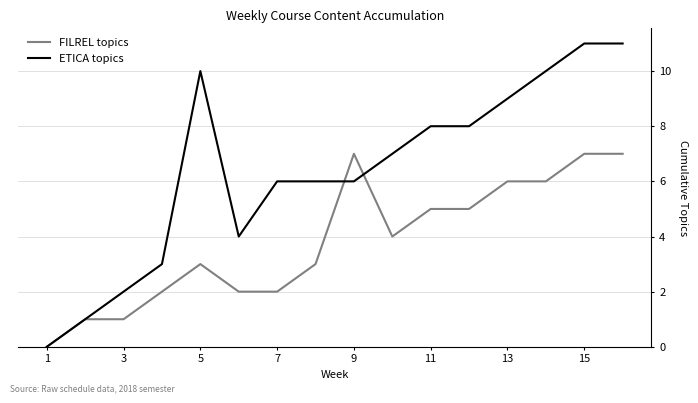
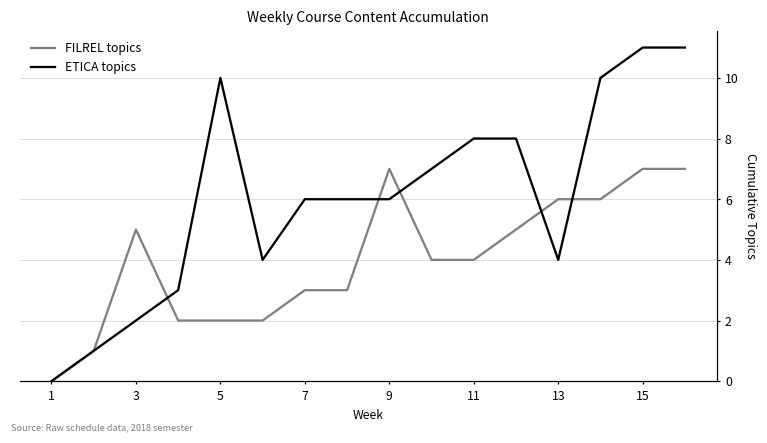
  {
    "FILREL topics": {
-     "3": 1,
-     "5": 3,
-     "7": 2,
+     "3": 5,
+     "5": 2,
+     "7": 3,
      "9": 7,
-     "11": 5,
+     "11": 4,
      "13": 6,
      "15": 7
    },
    "ETICA topics": {
      "3": 2,
      "5": 10,
      "7": 6,
      "9": 6,
      "11": 8,
-     "13": 9,
+     "13": 4,
      "15": 11
    }
  }
